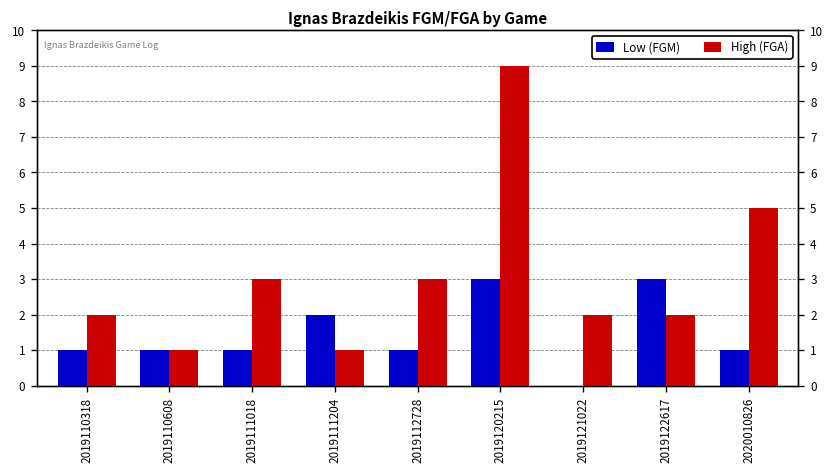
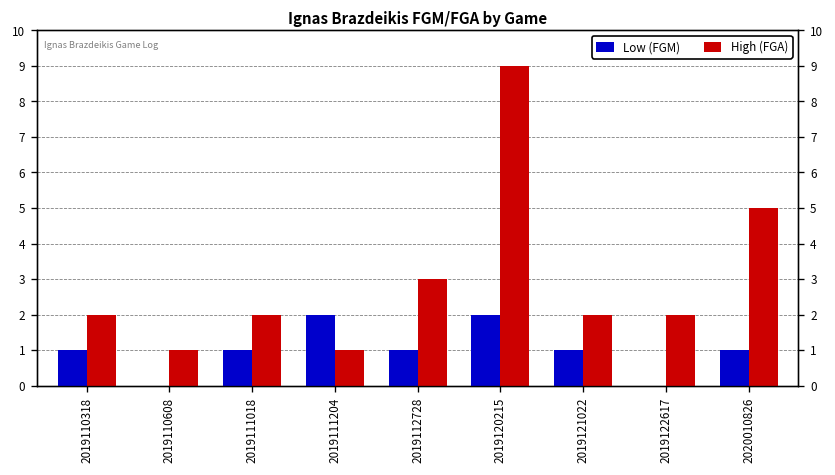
  {
    "Low (FGM)": {
      "2019110318": 1,
-     "2019110608": 1,
+     "2019110608": 0,
      "2019111018": 1,
      "2019111204": 2,
      "2019112728": 1,
-     "2019120215": 3,
-     "2019121022": 0,
-     "2019122617": 3,
+     "2019120215": 2,
+     "2019121022": 1,
+     "2019122617": 0,
      "2020010826": 1
    },
    "High (FGA)": {
      "2019110318": 2,
      "2019110608": 1,
-     "2019111018": 3,
+     "2019111018": 2,
      "2019111204": 1,
      "2019112728": 3,
      "2019120215": 9,
      "2019121022": 2,
      "2019122617": 2,
      "2020010826": 5
    }
  }
